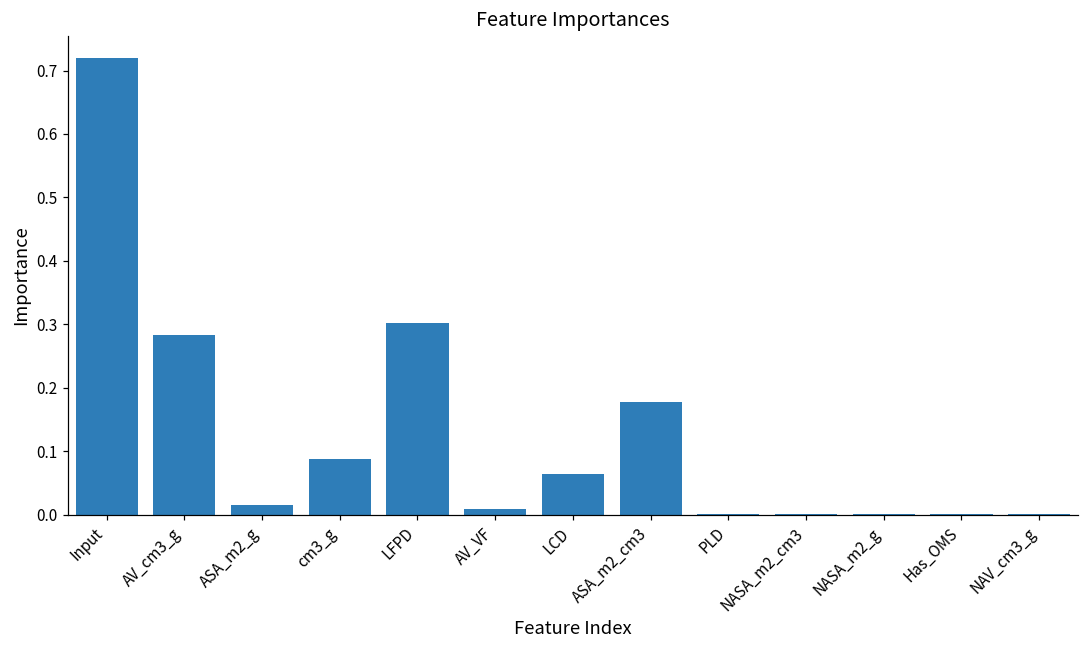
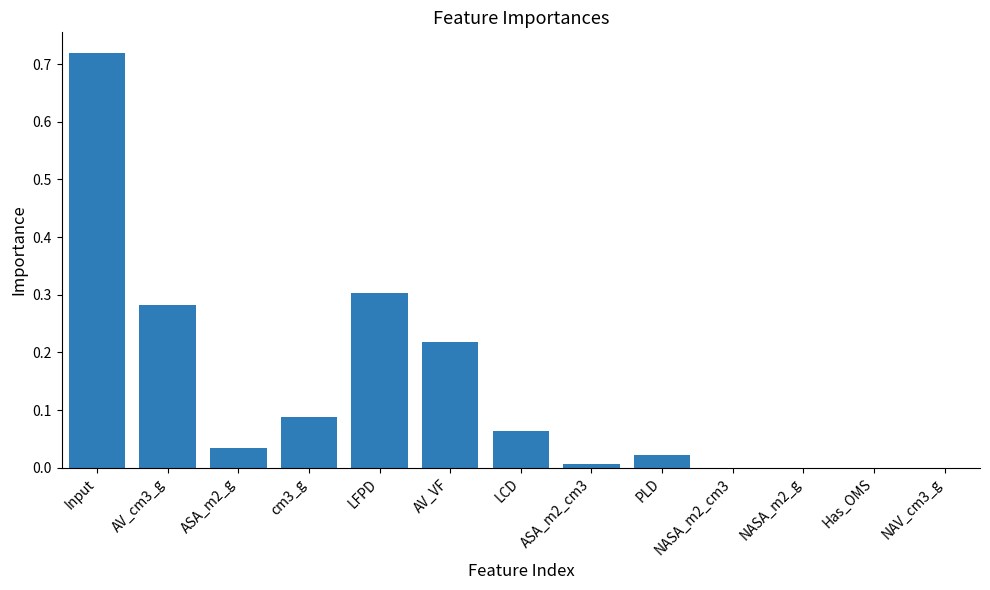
  {
    "Input": 0.72,
    "AV_cm3_g": 0.28,
-   "ASA_m2_g": 0.02,
+   "ASA_m2_g": 0.03,
    "cm3_g": 0.09,
    "LFPD": 0.30,
-   "AV_VF": 0.01,
+   "AV_VF": 0.22,
    "LCD": 0.06,
-   "ASA_m2_cm3": 0.18,
-   "PLD": 0.00
+   "ASA_m2_cm3": 0.01,
+   "PLD": 0.02
  }
